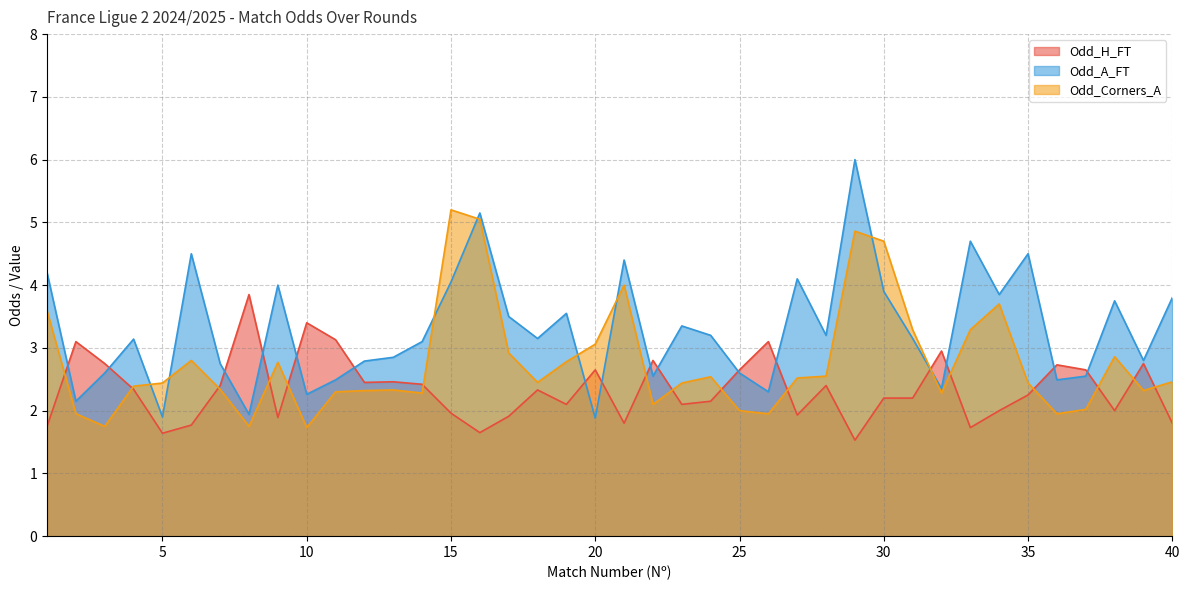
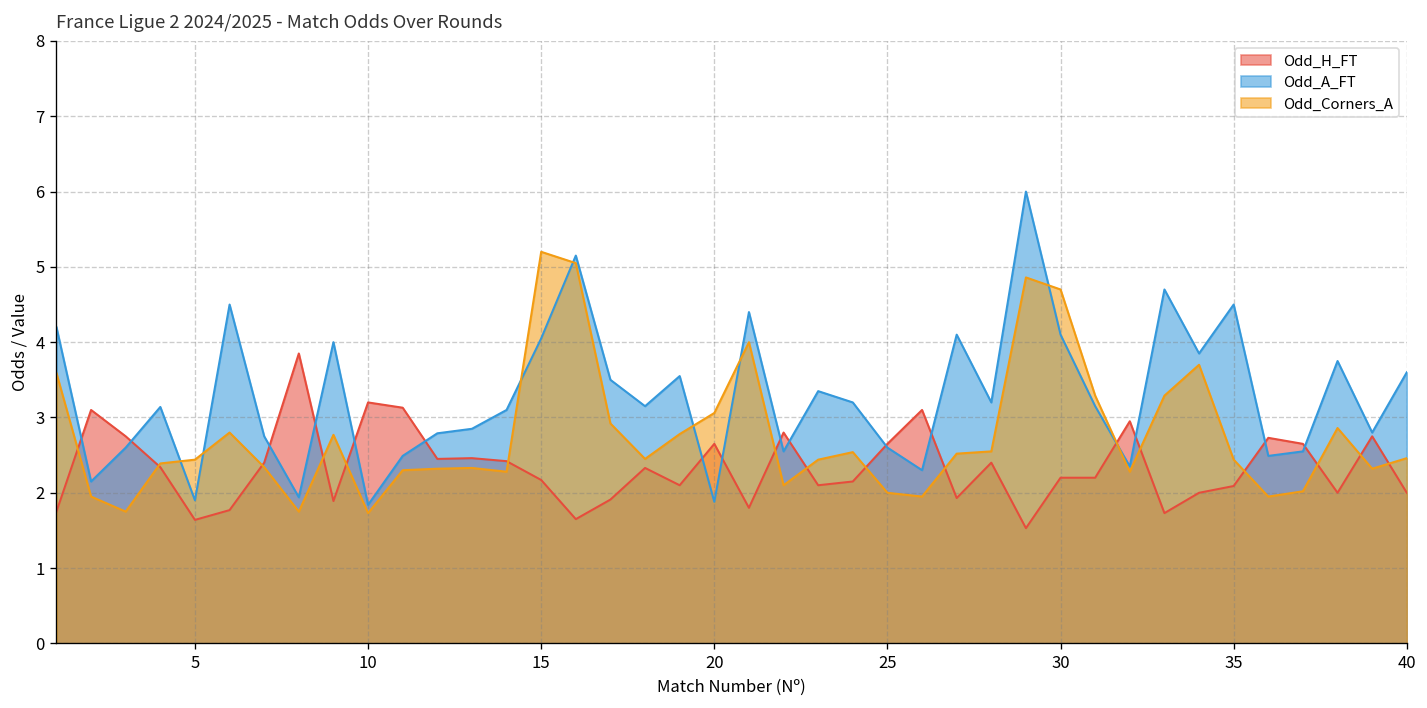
  {
    "Odd_H_FT": {
      "5": 1.6,
-     "10": 3.4,
-     "15": 2.0,
+     "10": 3.2,
+     "15": 2.2,
      "20": 2.7,
      "25": 2.7,
      "30": 2.2,
-     "35": 2.3,
-     "40": 1.8
+     "35": 2.1,
+     "40": 2.0
    },
    "Odd_A_FT": {
      "5": 1.9,
-     "10": 2.3,
+     "10": 1.8,
      "15": 4.1,
      "20": 1.9,
      "25": 2.6,
-     "30": 3.9,
+     "30": 4.1,
      "35": 4.5,
-     "40": 3.8
+     "40": 3.6
    },
    "Odd_Corners_A": {
      "5": 2.4,
      "10": 1.7,
      "15": 5.2,
      "20": 3.1,
      "25": 2.0,
      "30": 4.7,
      "35": 2.4,
      "40": 2.5
    }
  }
